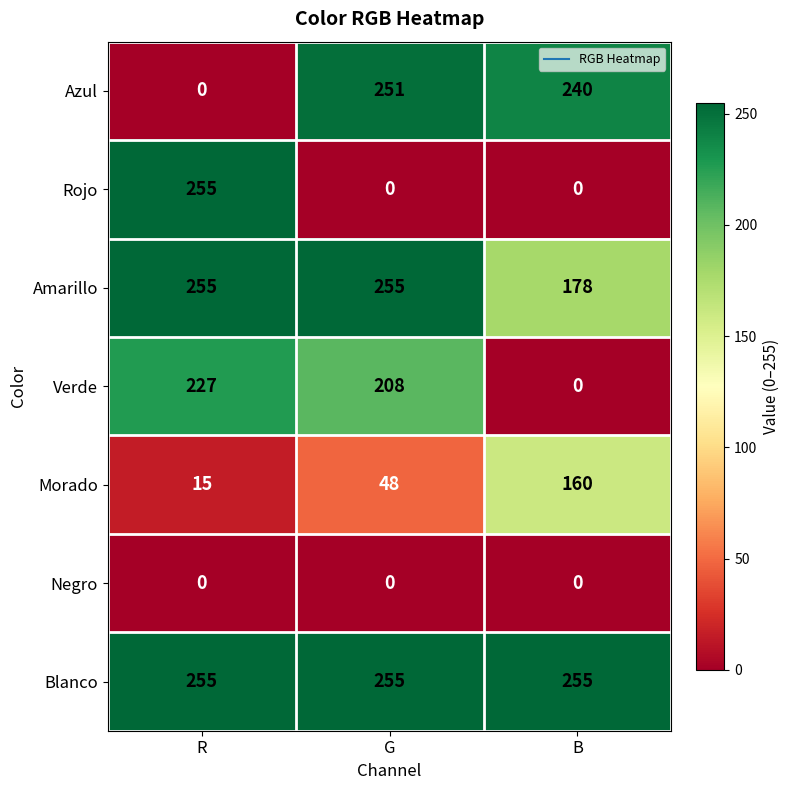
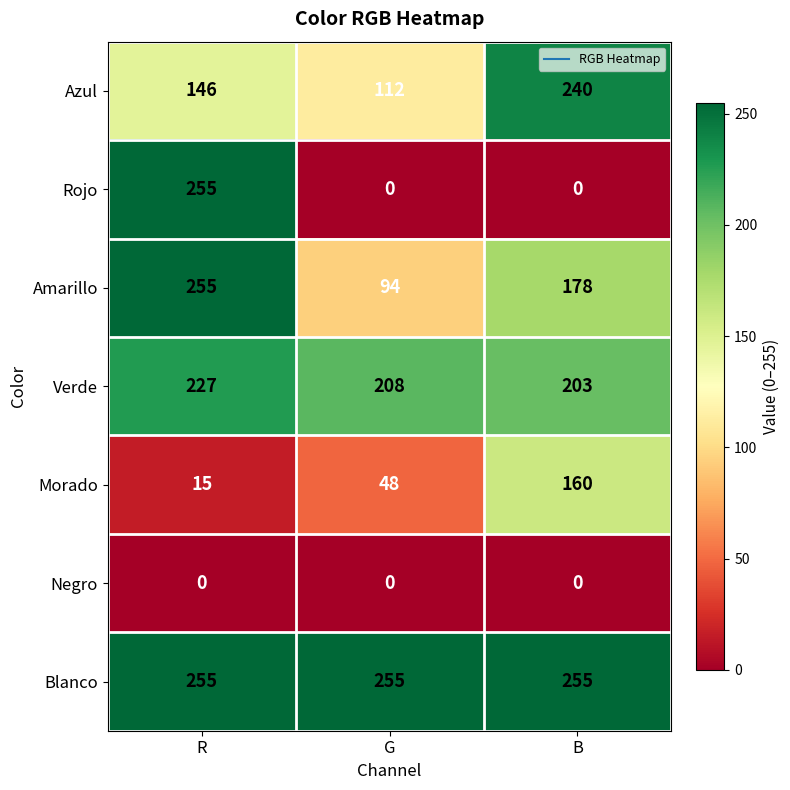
  {
    "Azul": {
-     "R": 0,
-     "G": 251,
+     "R": 146,
+     "G": 112,
      "B": 240
    },
    "Rojo": {
      "R": 255,
      "G": 0,
      "B": 0
    },
    "Amarillo": {
      "R": 255,
-     "G": 255,
+     "G": 94,
      "B": 178
    },
    "Verde": {
      "R": 227,
      "G": 208,
-     "B": 0
+     "B": 203
    },
    "Morado": {
      "R": 15,
      "G": 48,
      "B": 160
    },
    "Negro": {
      "R": 0,
      "G": 0,
      "B": 0
    },
    "Blanco": {
      "R": 255,
      "G": 255,
      "B": 255
    }
  }
